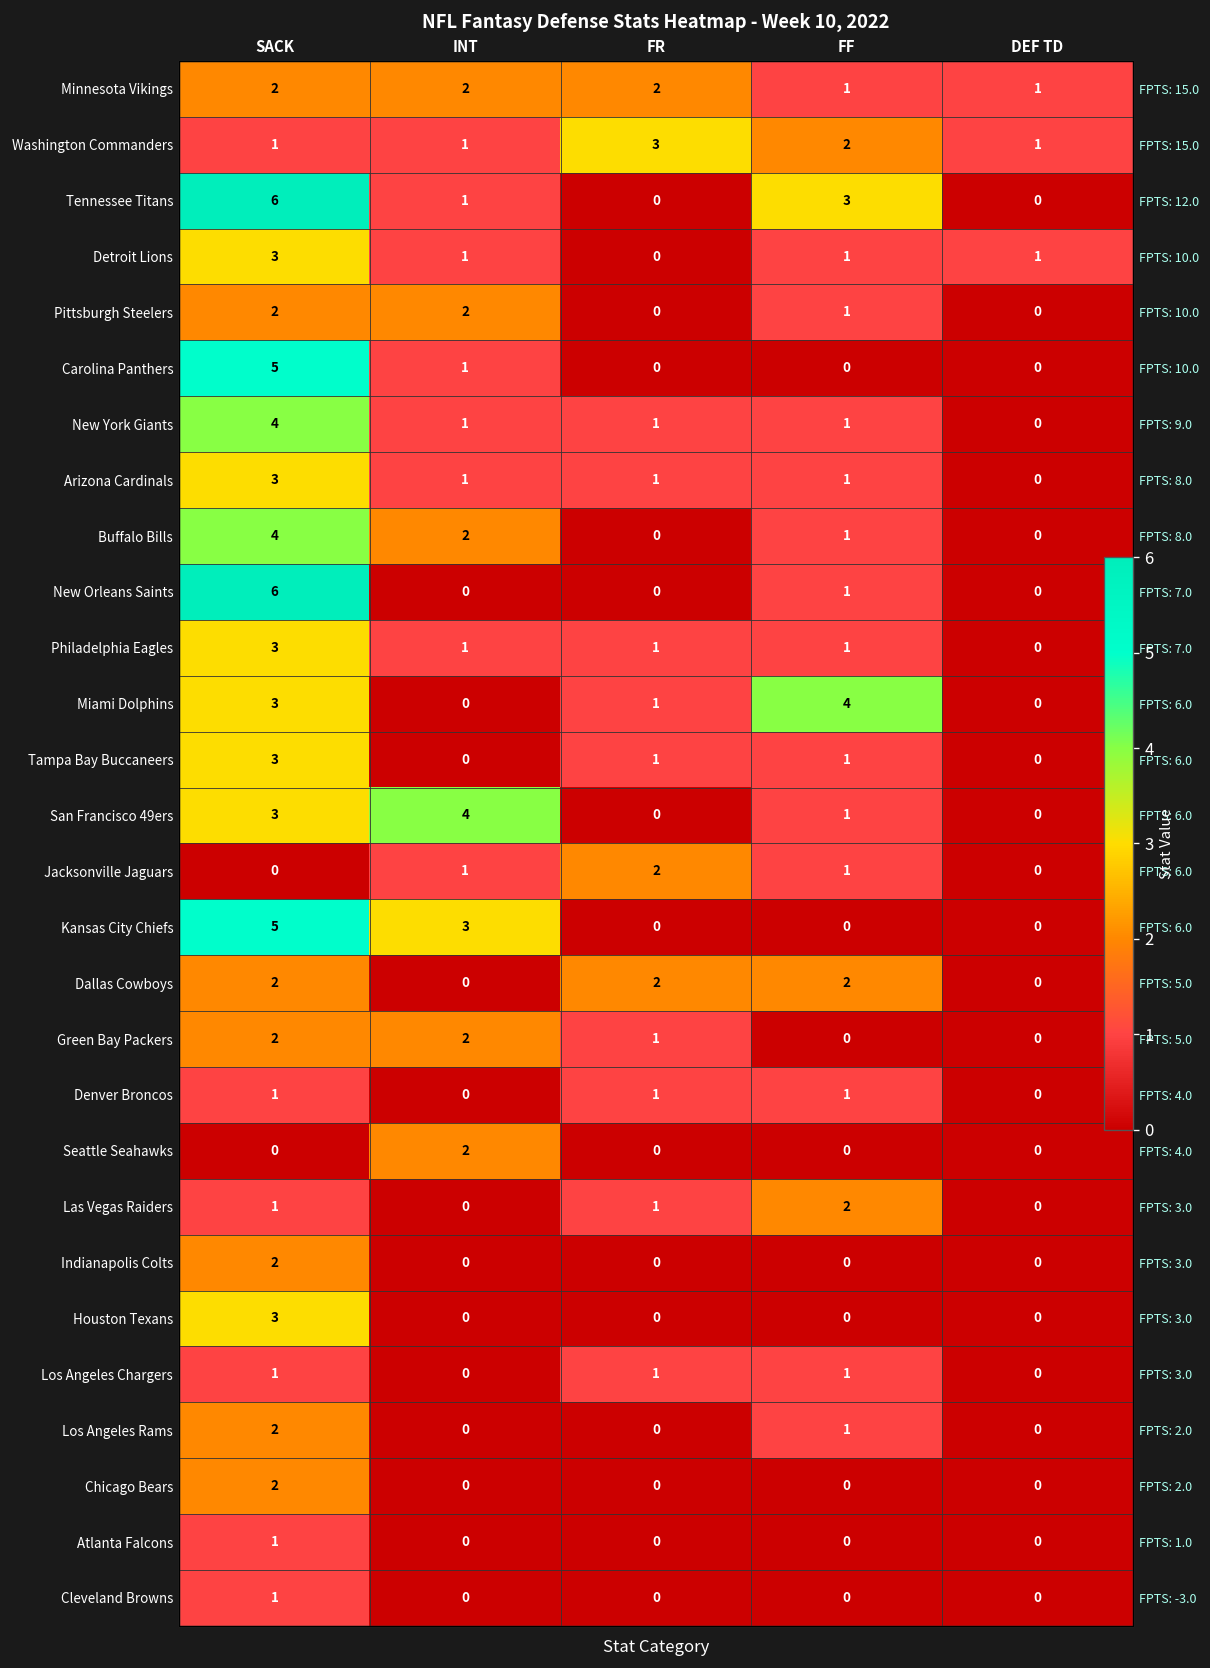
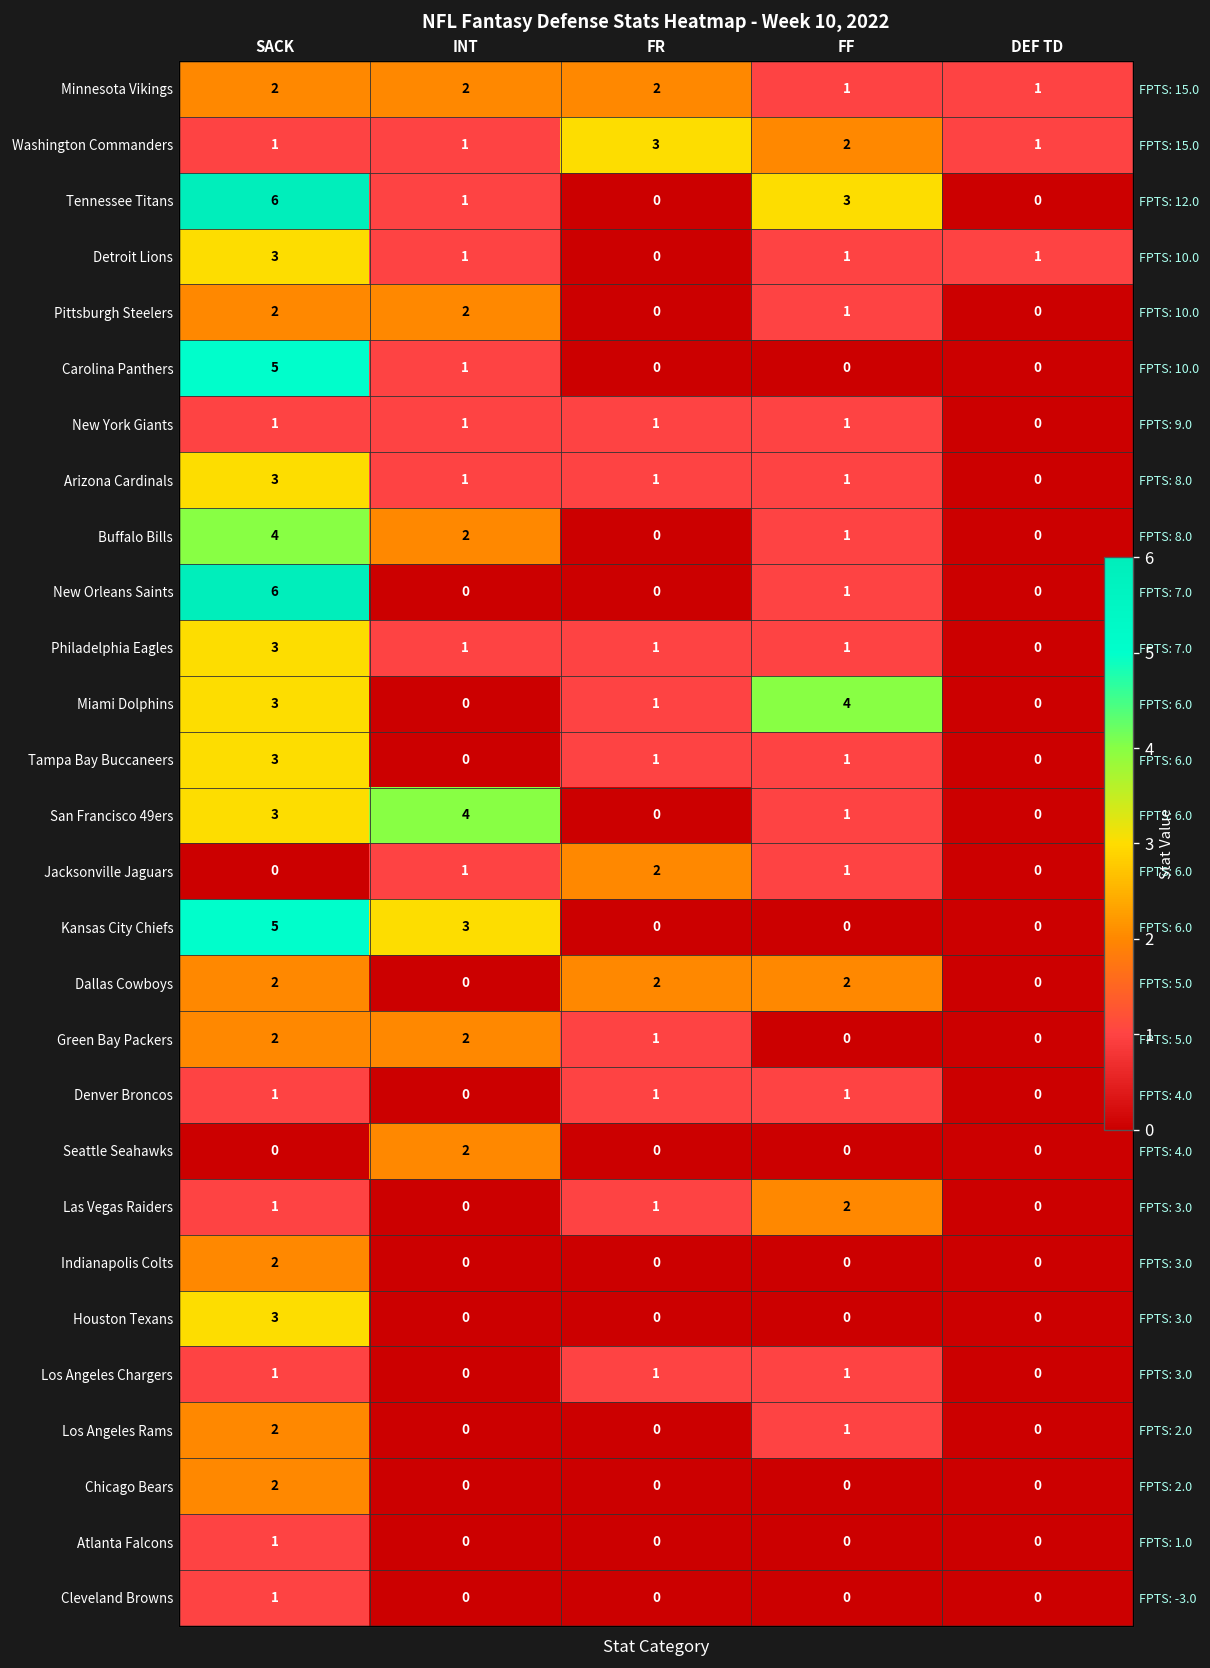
  {
    "Minnesota Vikings": {
      "SACK": 2,
      "INT": 2,
      "FR": 2,
      "FF": 1,
      "DEF TD": 1
    },
    "Washington Commanders": {
      "SACK": 1,
      "INT": 1,
      "FR": 3,
      "FF": 2,
      "DEF TD": 1
    },
    "Tennessee Titans": {
      "SACK": 6,
      "INT": 1,
      "FR": 0,
      "FF": 3,
      "DEF TD": 0
    },
    "Detroit Lions": {
      "SACK": 3,
      "INT": 1,
      "FR": 0,
      "FF": 1,
      "DEF TD": 1
    },
    "Pittsburgh Steelers": {
      "SACK": 2,
      "INT": 2,
      "FR": 0,
      "FF": 1,
      "DEF TD": 0
    },
    "Carolina Panthers": {
      "SACK": 5,
      "INT": 1,
      "FR": 0,
      "FF": 0,
      "DEF TD": 0
    },
    "New York Giants": {
-     "SACK": 4,
+     "SACK": 1,
      "INT": 1,
      "FR": 1,
      "FF": 1,
      "DEF TD": 0
    },
    "Arizona Cardinals": {
      "SACK": 3,
      "INT": 1,
      "FR": 1,
      "FF": 1,
      "DEF TD": 0
    },
    "Buffalo Bills": {
      "SACK": 4,
      "INT": 2,
      "FR": 0,
      "FF": 1,
      "DEF TD": 0
    },
    "New Orleans Saints": {
      "SACK": 6,
      "INT": 0,
      "FR": 0,
      "FF": 1,
      "DEF TD": 0
    },
    "Philadelphia Eagles": {
      "SACK": 3,
      "INT": 1,
      "FR": 1,
      "FF": 1,
      "DEF TD": 0
    },
    "Miami Dolphins": {
      "SACK": 3,
      "INT": 0,
      "FR": 1,
      "FF": 4,
      "DEF TD": 0
    },
    "Tampa Bay Buccaneers": {
      "SACK": 3,
      "INT": 0,
      "FR": 1,
      "FF": 1,
      "DEF TD": 0
    },
    "San Francisco 49ers": {
      "SACK": 3,
      "INT": 4,
      "FR": 0,
      "FF": 1,
      "DEF TD": 0
    },
    "Jacksonville Jaguars": {
      "SACK": 0,
      "INT": 1,
      "FR": 2,
      "FF": 1,
      "DEF TD": 0
    },
    "Kansas City Chiefs": {
      "SACK": 5,
      "INT": 3,
      "FR": 0,
      "FF": 0,
      "DEF TD": 0
    },
    "Dallas Cowboys": {
      "SACK": 2,
      "INT": 0,
      "FR": 2,
      "FF": 2,
      "DEF TD": 0
    },
    "Green Bay Packers": {
      "SACK": 2,
      "INT": 2,
      "FR": 1,
      "FF": 0,
      "DEF TD": 0
    },
    "Denver Broncos": {
      "SACK": 1,
      "INT": 0,
      "FR": 1,
      "FF": 1,
      "DEF TD": 0
    },
    "Seattle Seahawks": {
      "SACK": 0,
      "INT": 2,
      "FR": 0,
      "FF": 0,
      "DEF TD": 0
    },
    "Las Vegas Raiders": {
      "SACK": 1,
      "INT": 0,
      "FR": 1,
      "FF": 2,
      "DEF TD": 0
    },
    "Indianapolis Colts": {
      "SACK": 2,
      "INT": 0,
      "FR": 0,
      "FF": 0,
      "DEF TD": 0
    },
    "Houston Texans": {
      "SACK": 3,
      "INT": 0,
      "FR": 0,
      "FF": 0,
      "DEF TD": 0
    },
    "Los Angeles Chargers": {
      "SACK": 1,
      "INT": 0,
      "FR": 1,
      "FF": 1,
      "DEF TD": 0
    },
    "Los Angeles Rams": {
      "SACK": 2,
      "INT": 0,
      "FR": 0,
      "FF": 1,
      "DEF TD": 0
    },
    "Chicago Bears": {
      "SACK": 2,
      "INT": 0,
      "FR": 0,
      "FF": 0,
      "DEF TD": 0
    },
    "Atlanta Falcons": {
      "SACK": 1,
      "INT": 0,
      "FR": 0,
      "FF": 0,
      "DEF TD": 0
    },
    "Cleveland Browns": {
      "SACK": 1,
      "INT": 0,
      "FR": 0,
      "FF": 0,
      "DEF TD": 0
    }
  }
